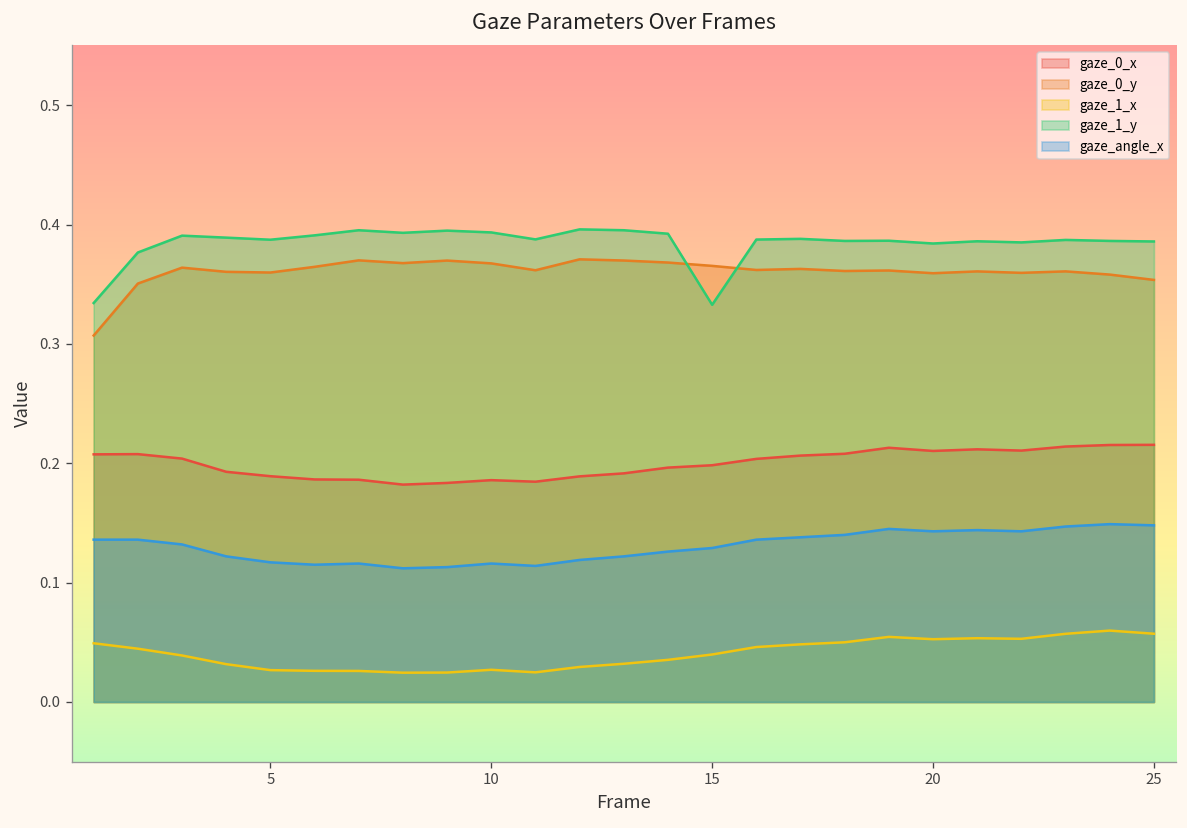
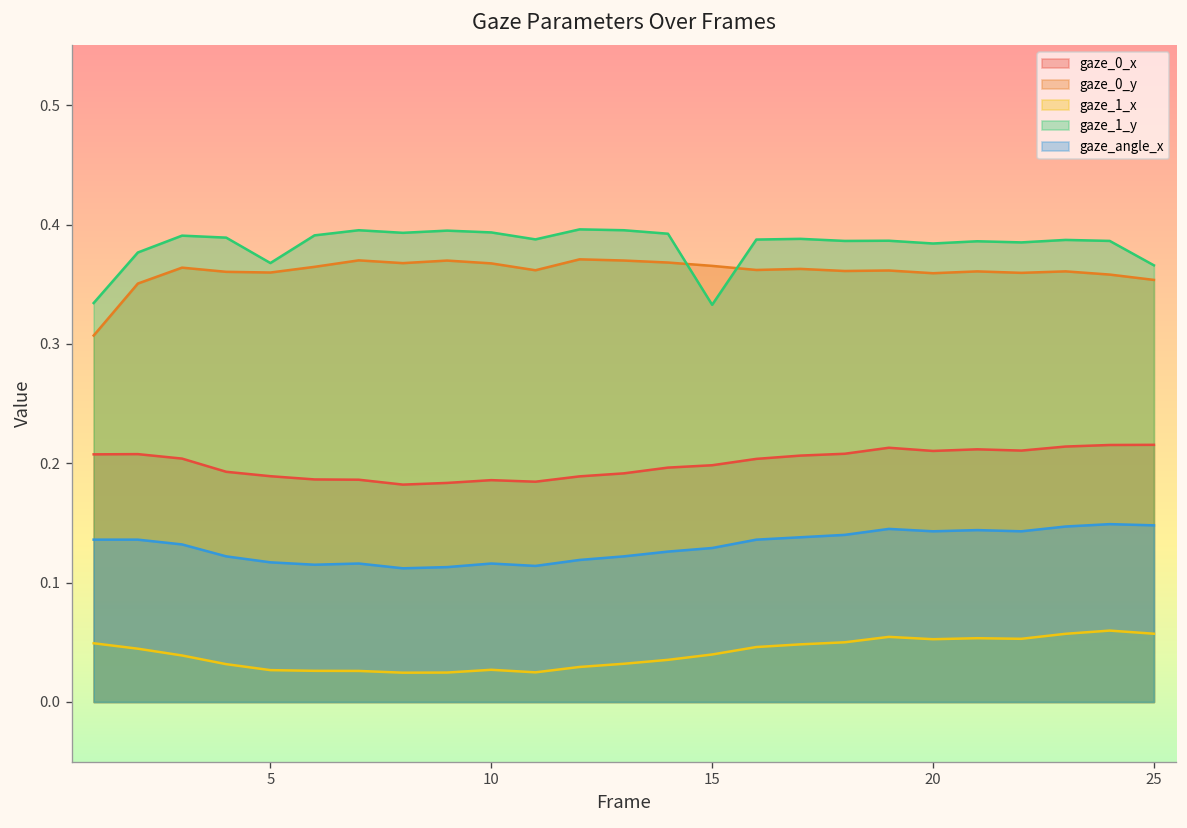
  {
    "gaze_1_y": {
-     "5": 0.39,
+     "5": 0.37,
      "10": 0.39,
      "15": 0.33,
      "20": 0.38,
-     "25": 0.39
+     "25": 0.37
    },
    "gaze_angle_x": {
      "5": 0.12,
      "10": 0.12,
      "15": 0.13,
      "20": 0.14,
      "25": 0.15
    }
  }
